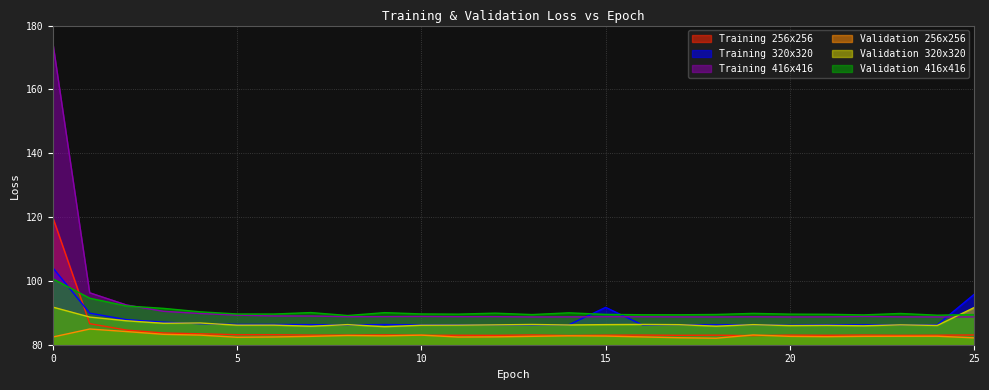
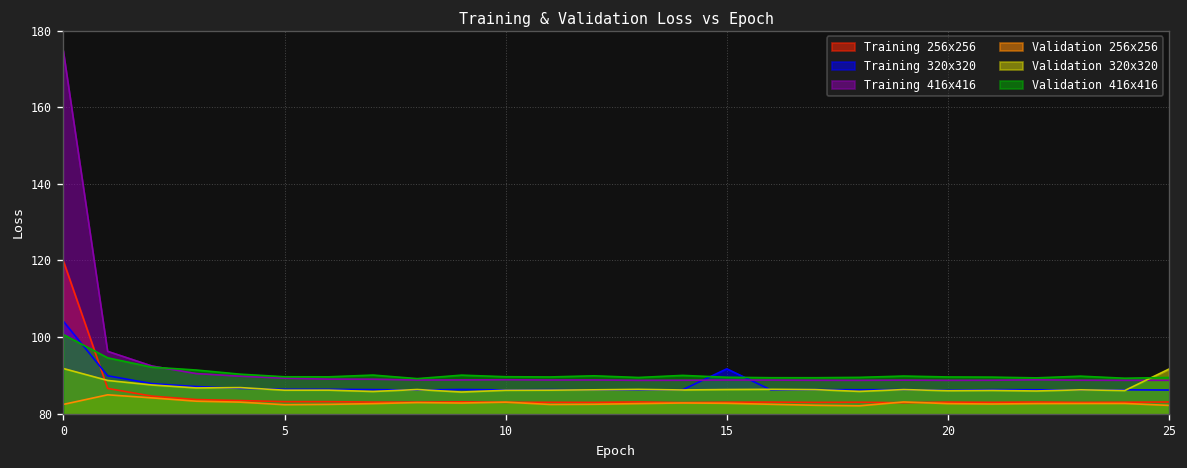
  {
    "Training 256x256": {
      "0": 120,
      "5": 83,
      "25": 83
    },
    "Training 320x320": {
      "0": 104,
      "15": 92,
-     "25": 96
+     "25": 86
    },
    "Training 416x416": {
      "0": 175,
      "10": 89,
      "20": 89
    },
    "Validation 256x256": {
      "0": 82,
      "5": 82,
      "25": 82
    },
    "Validation 320x320": {
      "0": 92,
      "15": 86,
      "25": 92
    },
    "Validation 416x416": {
      "0": 101,
      "10": 90,
      "20": 90
    }
  }
